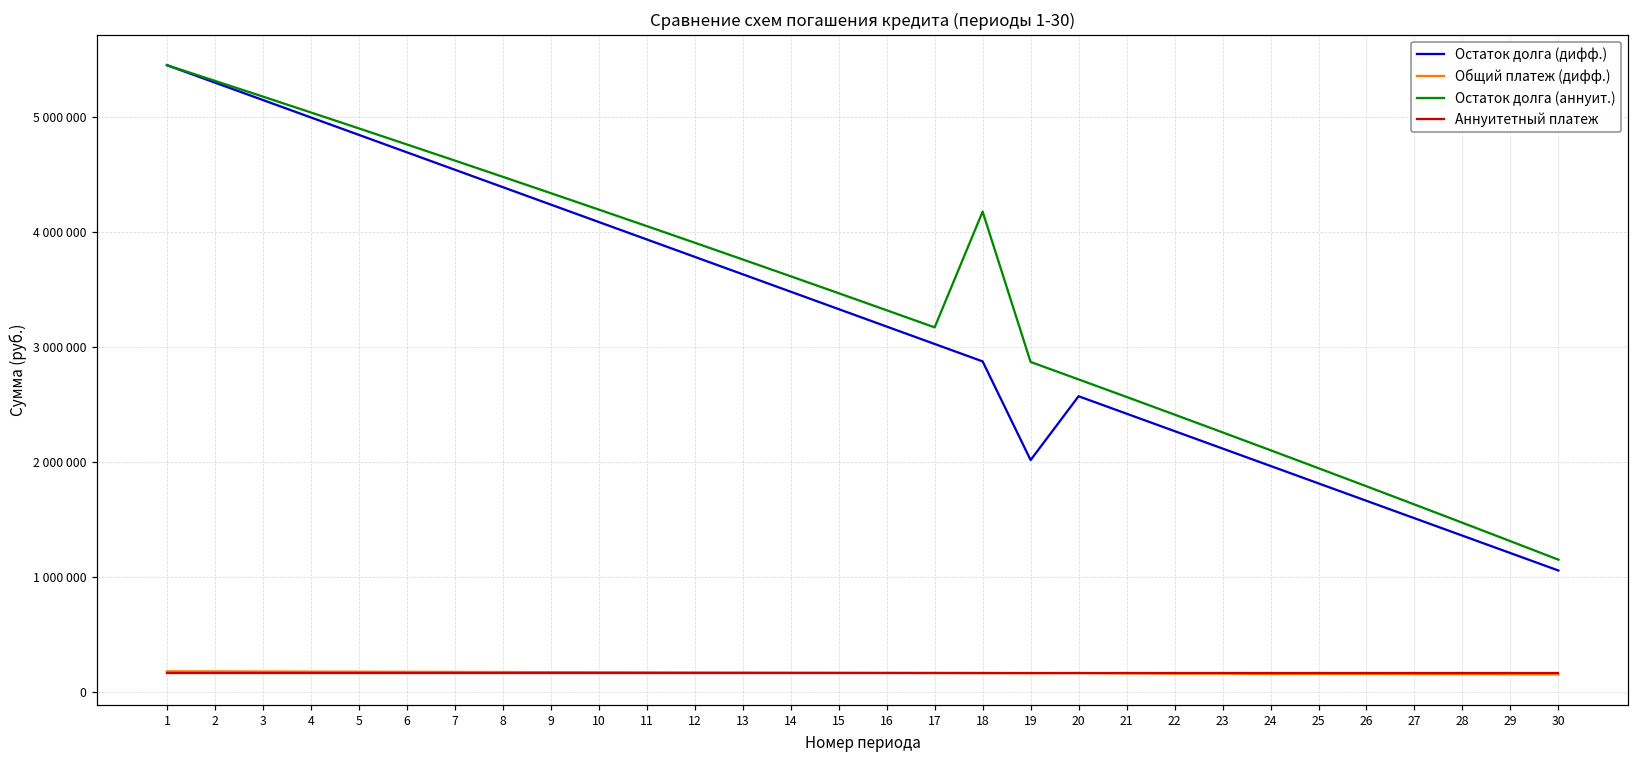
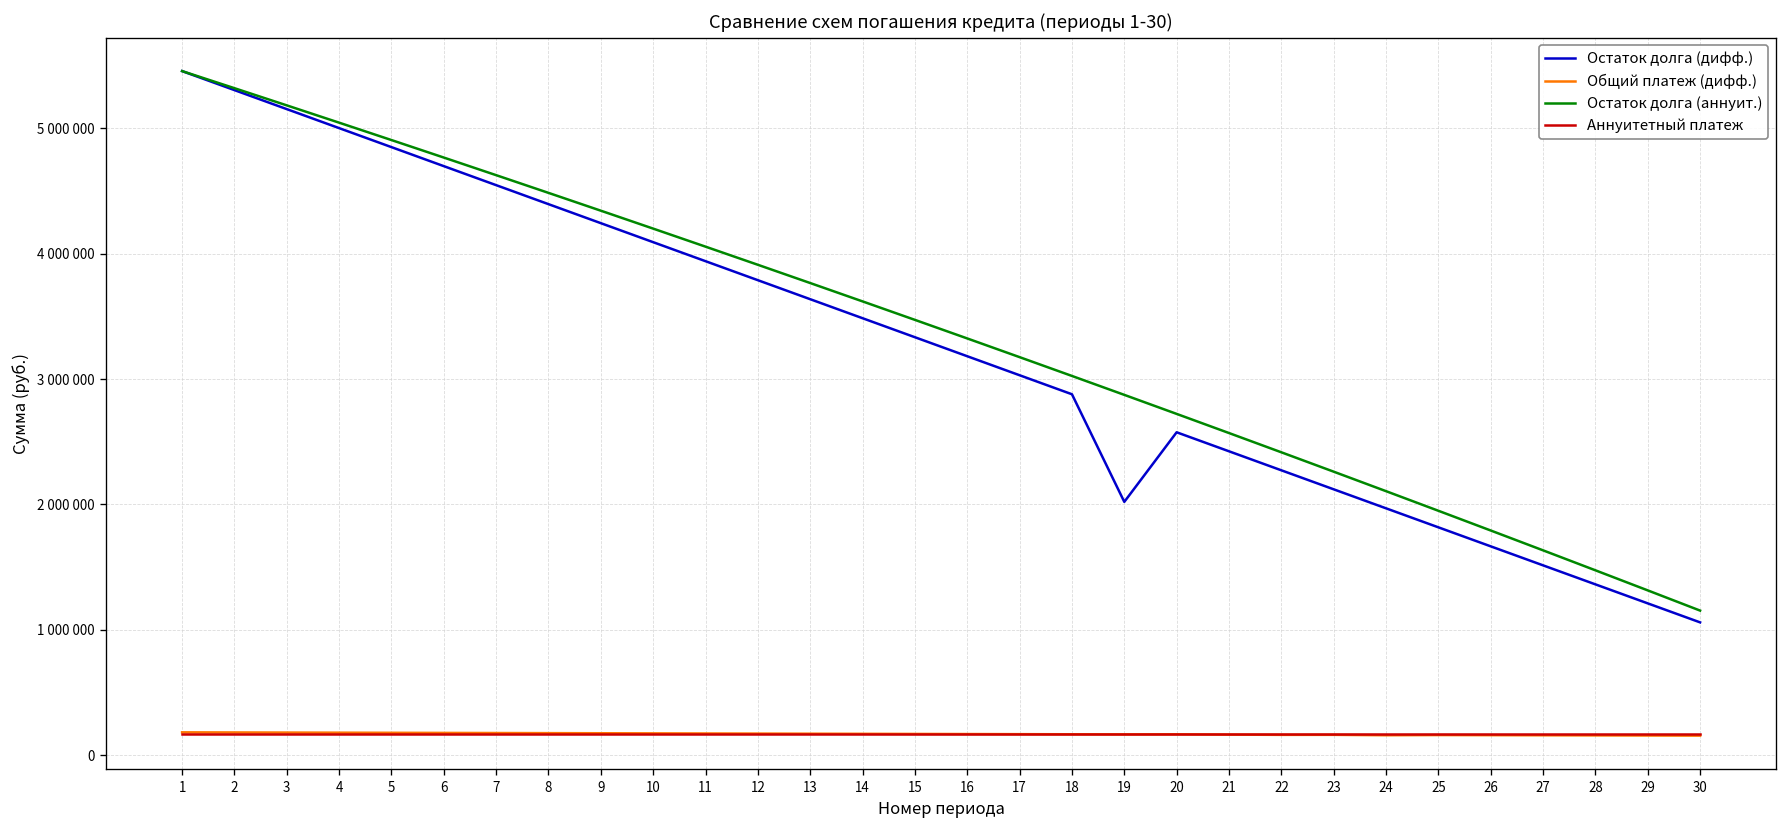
  {
    "Остаток долга (дифф.)": {
      "3": 5150000,
      "4": 5000000,
      "5": 4850000,
      "6": 4700000,
      "7": 4550000,
      "8": 4390000,
      "9": 4240000,
      "10": 4090000,
      "11": 3940000,
      "12": 3790000,
      "13": 3640000,
      "14": 3480000,
      "15": 3330000,
      "16": 3180000,
      "17": 3030000,
      "18": 2880000,
      "19": 2020000,
      "20": 2580000,
      "21": 2420000,
      "22": 2270000,
      "23": 2120000,
      "24": 1970000,
      "25": 1820000,
      "26": 1670000,
      "27": 1520000,
      "28": 1360000,
      "29": 1210000,
      "30": 1060000
    },
    "Остаток долга (аннуит.)": {
      "3": 5180000,
      "4": 5040000,
      "5": 4900000,
      "6": 4760000,
      "7": 4620000,
      "8": 4480000,
      "9": 4340000,
      "10": 4200000,
      "11": 4050000,
      "12": 3910000,
      "13": 3760000,
      "14": 3620000,
      "15": 3470000,
      "16": 3320000,
      "17": 3170000,
-     "18": 4180000,
+     "18": 3020000,
      "19": 2870000,
      "20": 2720000,
      "21": 2570000,
      "22": 2420000,
      "23": 2260000,
      "24": 2110000,
      "25": 1950000,
      "26": 1790000,
      "27": 1630000,
      "28": 1480000,
      "29": 1320000,
      "30": 1150000
    }
  }
